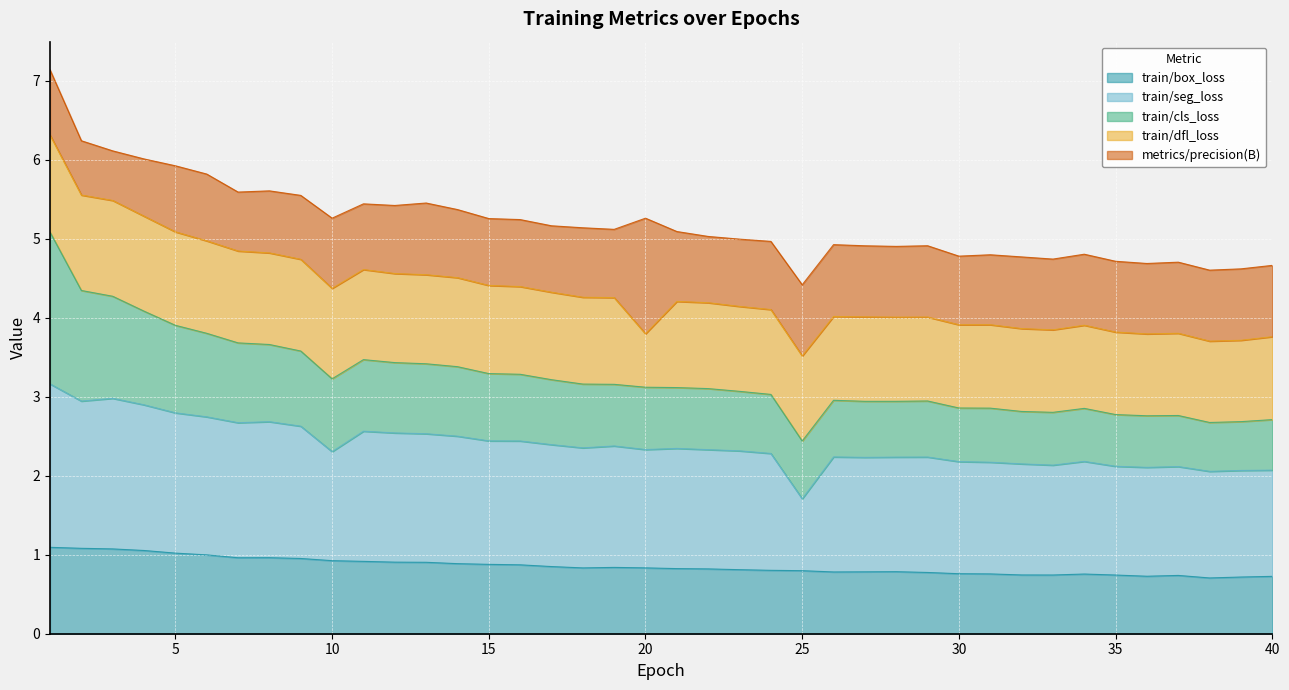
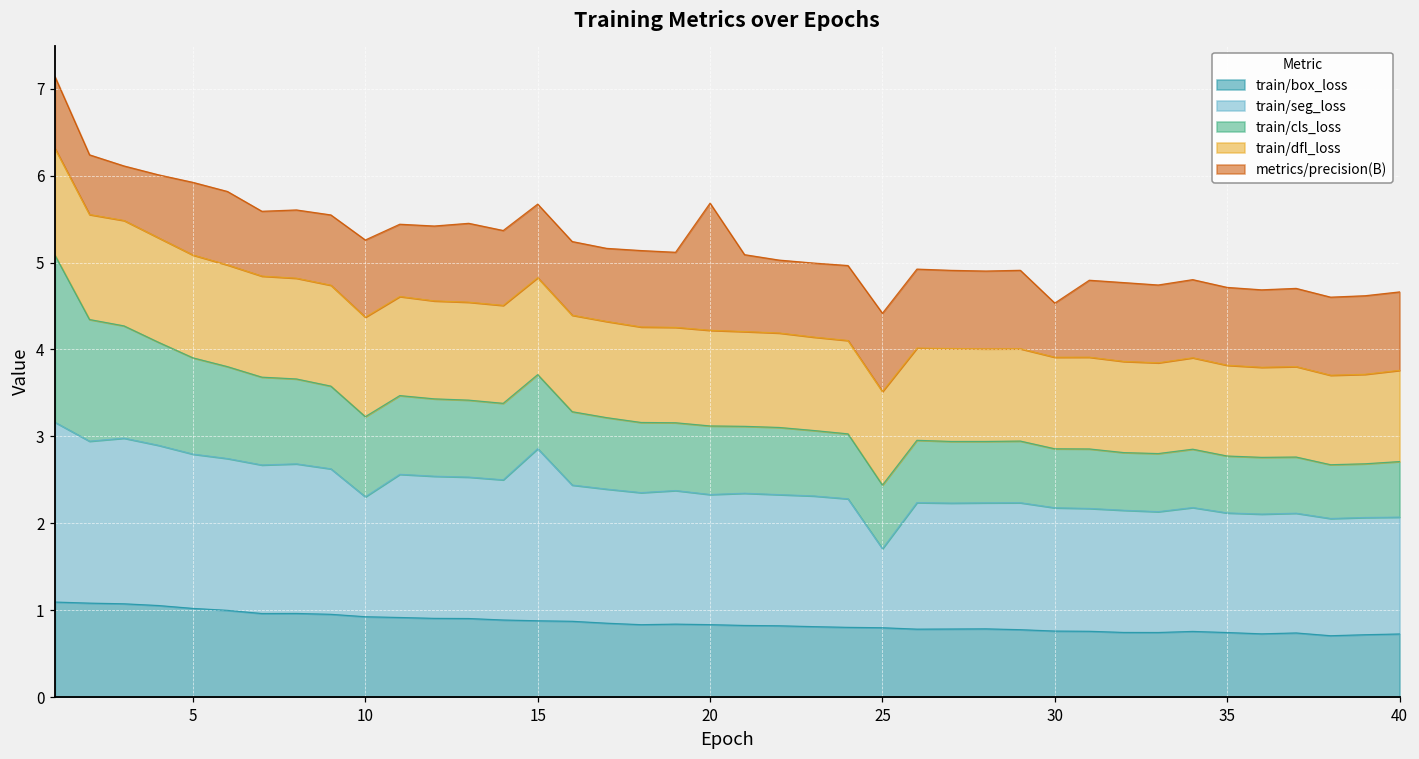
  {
    "train/seg_loss": {
      "5": 1.8,
      "10": 1.4,
-     "15": 1.6,
+     "15": 2.0,
      "20": 1.5,
      "25": 0.9,
      "30": 1.4,
      "35": 1.4,
      "40": 1.3
    },
    "train/dfl_loss": {
      "5": 1.2,
      "10": 1.1,
      "15": 1.1,
-     "20": 0.7,
+     "20": 1.1,
      "25": 1.1,
      "30": 1.1,
      "35": 1.0,
      "40": 1.0
    },
    "metrics/precision(B)": {
      "5": 0.8,
      "10": 0.9,
      "15": 0.8,
      "20": 1.5,
      "25": 0.9,
-     "30": 0.9,
+     "30": 0.6,
      "35": 0.9,
      "40": 0.9
    }
  }
